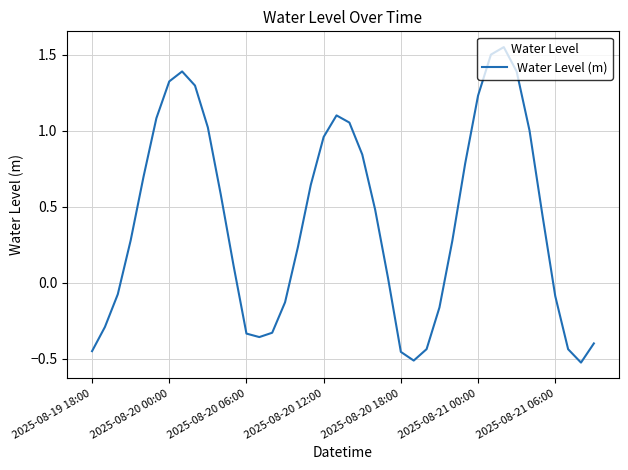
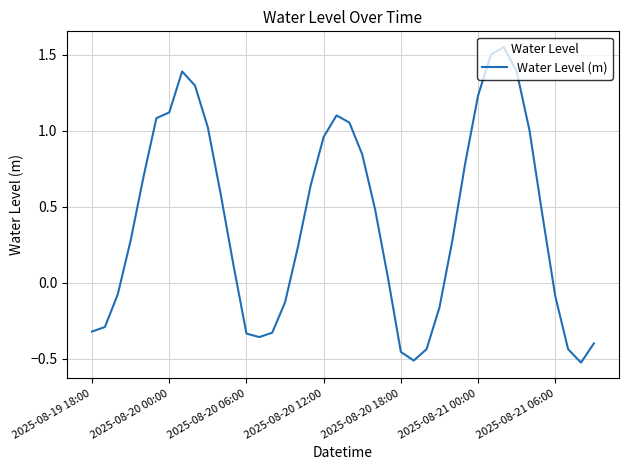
  {
-   "2025-08-19 18:00": -0.45,
-   "2025-08-20 00:00": 1.32,
+   "2025-08-19 18:00": -0.32,
+   "2025-08-20 00:00": 1.12,
    "2025-08-20 06:00": -0.33,
    "2025-08-20 12:00": 0.96,
    "2025-08-20 18:00": -0.45,
    "2025-08-21 00:00": 1.23,
    "2025-08-21 06:00": -0.09
  }
